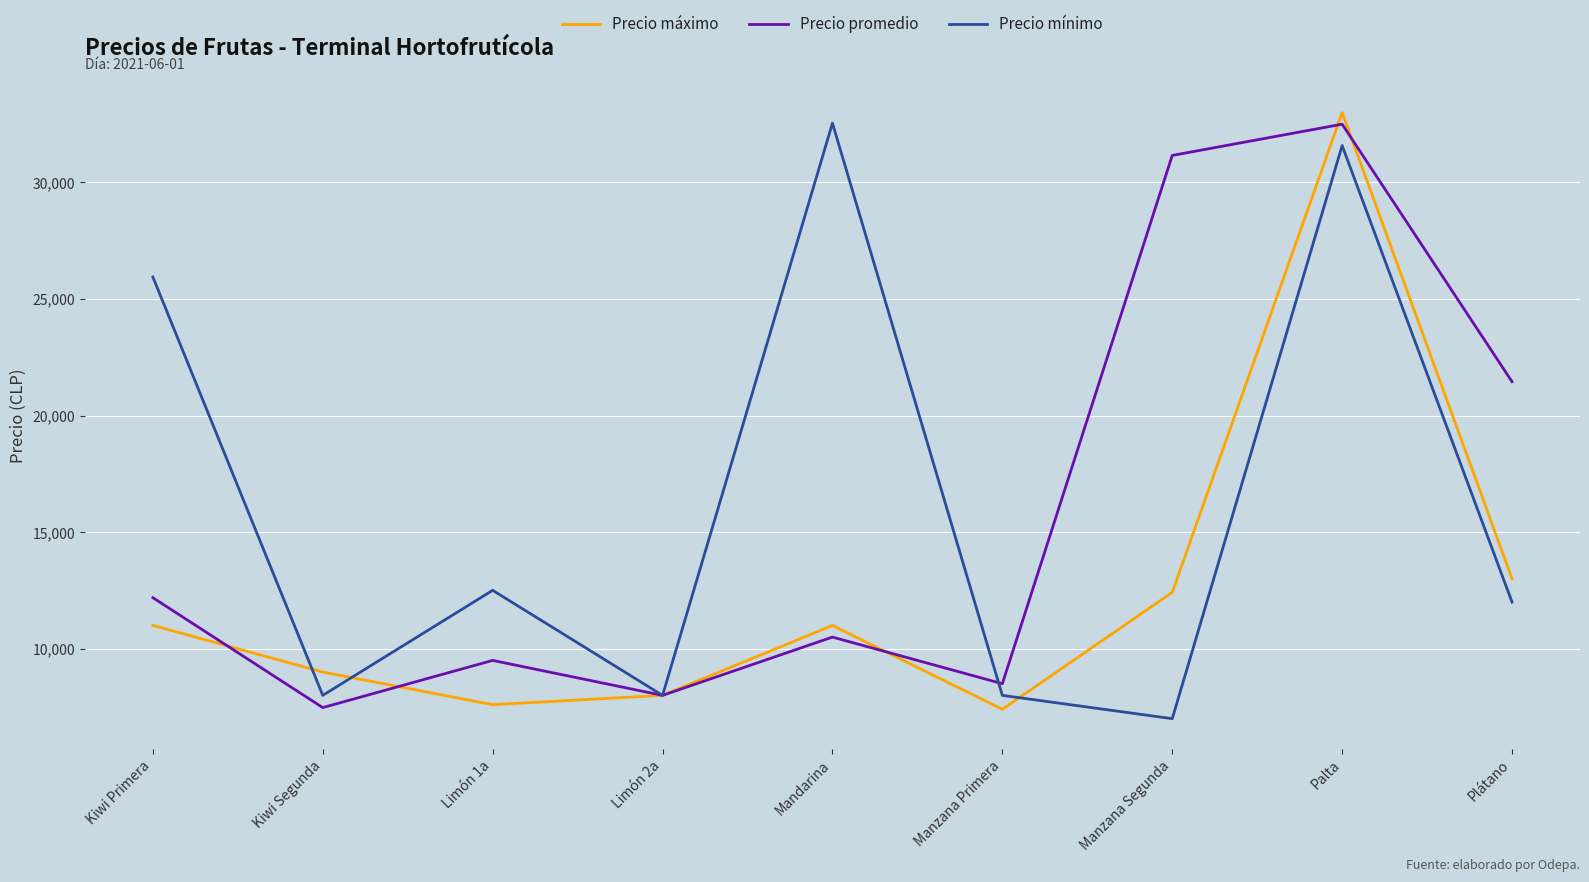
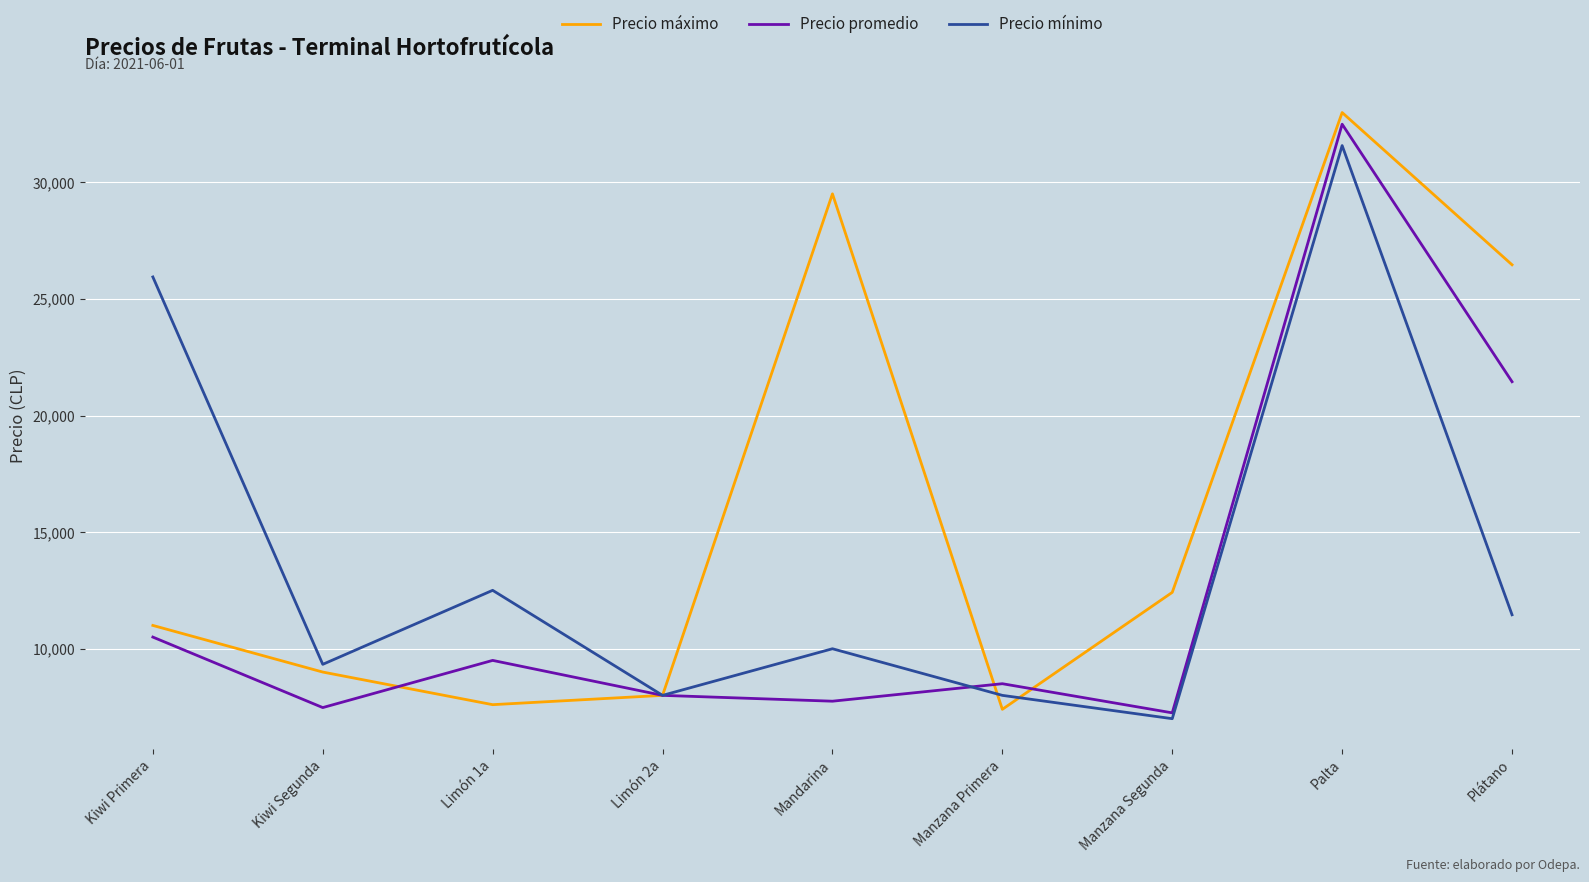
  {
    "Precio máximo": {
      "Kiwi Primera": "11,000",
      "Kiwi Segunda": "9,000",
      "Limón 1a": "7,600",
-     "Mandarina": "11,000",
+     "Mandarina": "29,500",
      "Manzana Primera": "7,400",
      "Manzana Segunda": "12,400",
      "Palta": "33,000",
-     "Plátano": "13,000"
+     "Plátano": "26,500"
    },
    "Precio promedio": {
-     "Kiwi Primera": "12,200",
+     "Kiwi Primera": "10,500",
      "Kiwi Segunda": "7,500",
      "Limón 1a": "9,500",
-     "Mandarina": "10,500",
+     "Mandarina": "7,800",
      "Manzana Primera": "8,500",
-     "Manzana Segunda": "31,200",
+     "Manzana Segunda": "7,300",
      "Palta": "32,500",
      "Plátano": "21,500"
    },
    "Precio mínimo": {
      "Kiwi Primera": "25,900",
-     "Kiwi Segunda": "8,000",
+     "Kiwi Segunda": "9,300",
      "Limón 1a": "12,500",
-     "Mandarina": "32,500",
+     "Mandarina": "10,000",
      "Manzana Primera": "8,000",
      "Manzana Segunda": "7,000",
      "Palta": "31,600",
-     "Plátano": "12,000"
+     "Plátano": "11,500"
    }
  }
